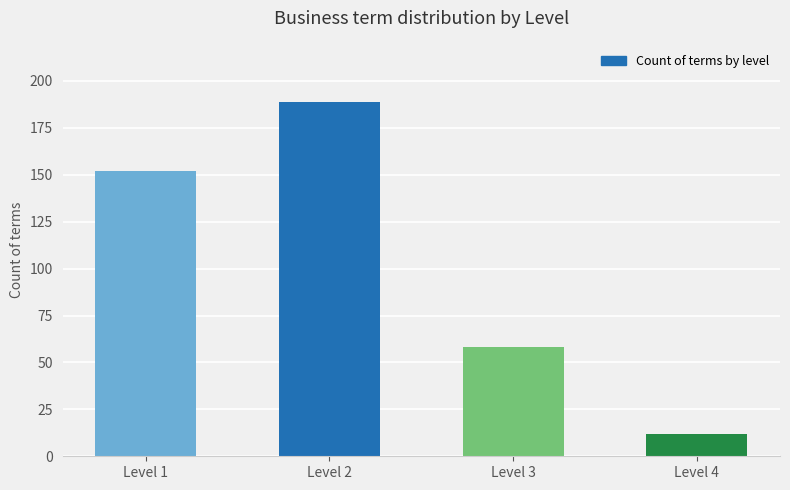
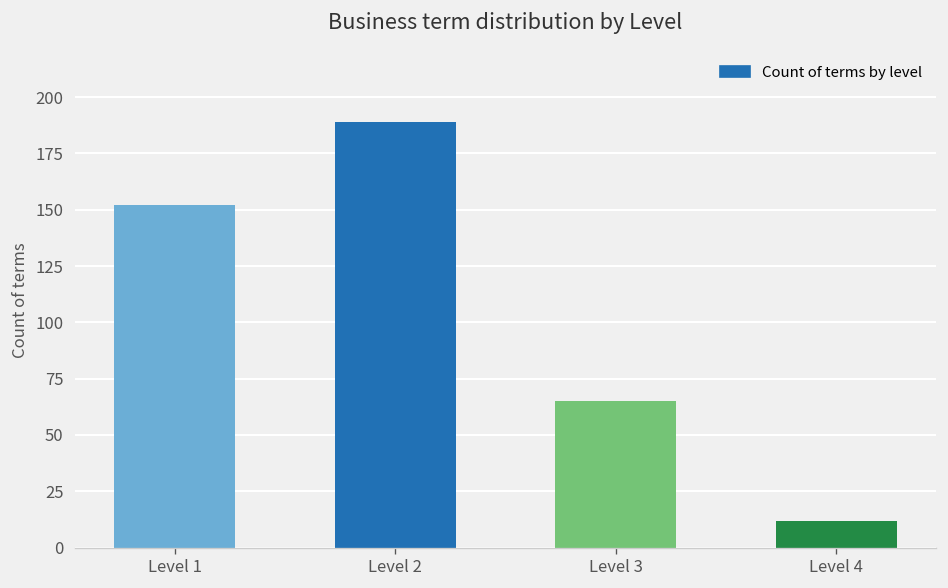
  {
    "Level 1": 152,
    "Level 2": 189,
-   "Level 3": 58,
+   "Level 3": 65,
    "Level 4": 12
  }
